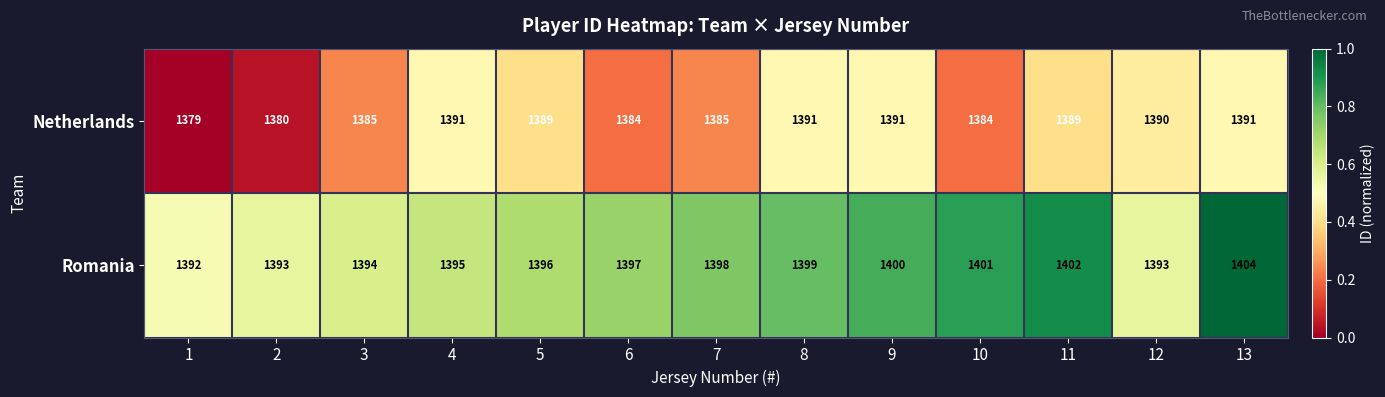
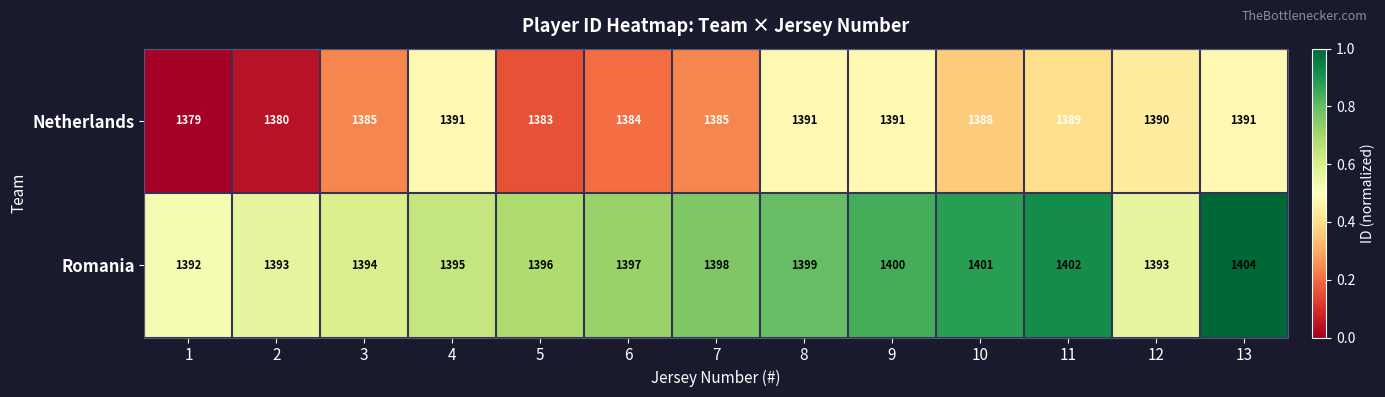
  {
    "Netherlands": {
      "1": 1379,
      "2": 1380,
      "3": 1385,
      "4": 1391,
-     "5": 1389,
+     "5": 1383,
      "6": 1384,
      "7": 1385,
      "8": 1391,
      "9": 1391,
-     "10": 1384,
+     "10": 1388,
      "11": 1389,
      "12": 1390,
      "13": 1391
    },
    "Romania": {
      "1": 1392,
      "2": 1393,
      "3": 1394,
      "4": 1395,
      "5": 1396,
      "6": 1397,
      "7": 1398,
      "8": 1399,
      "9": 1400,
      "10": 1401,
      "11": 1402,
      "12": 1393,
      "13": 1404
    }
  }
